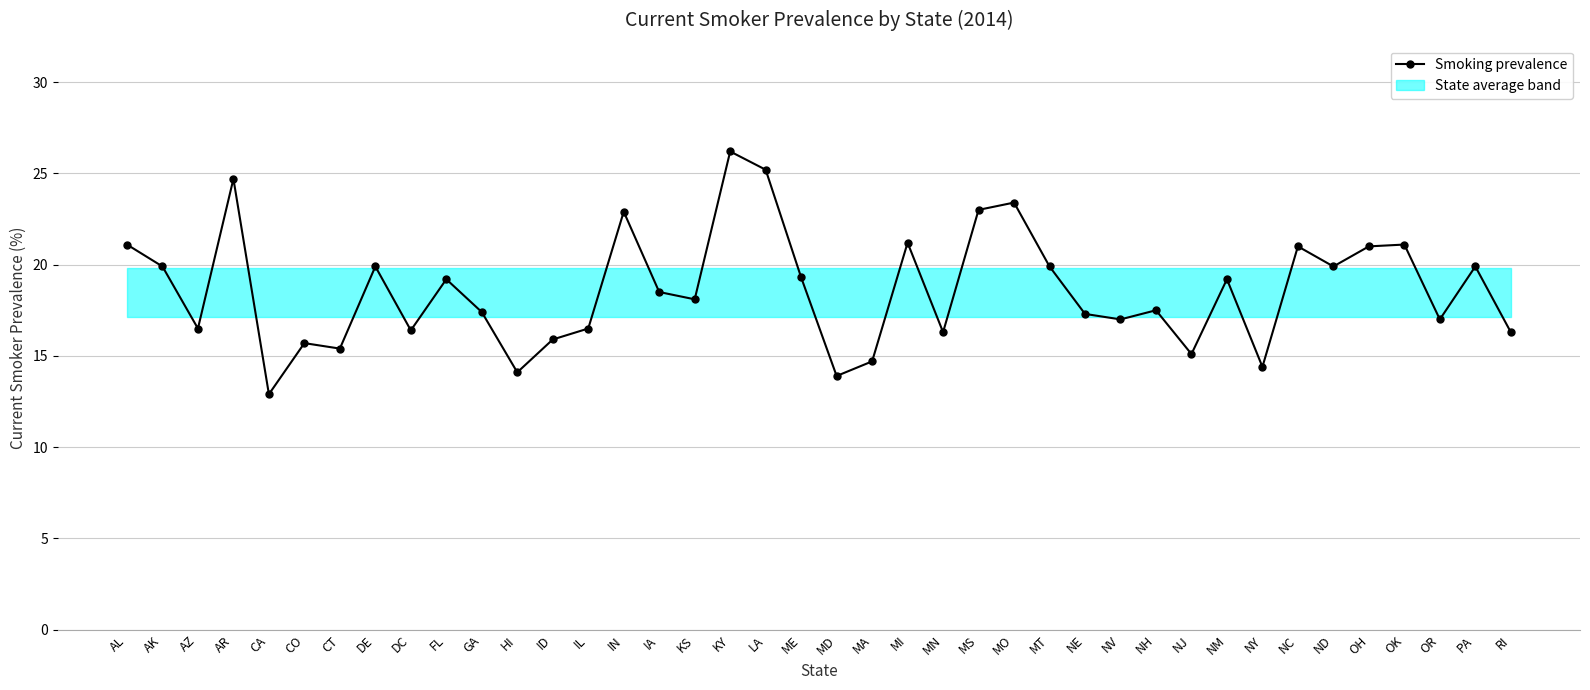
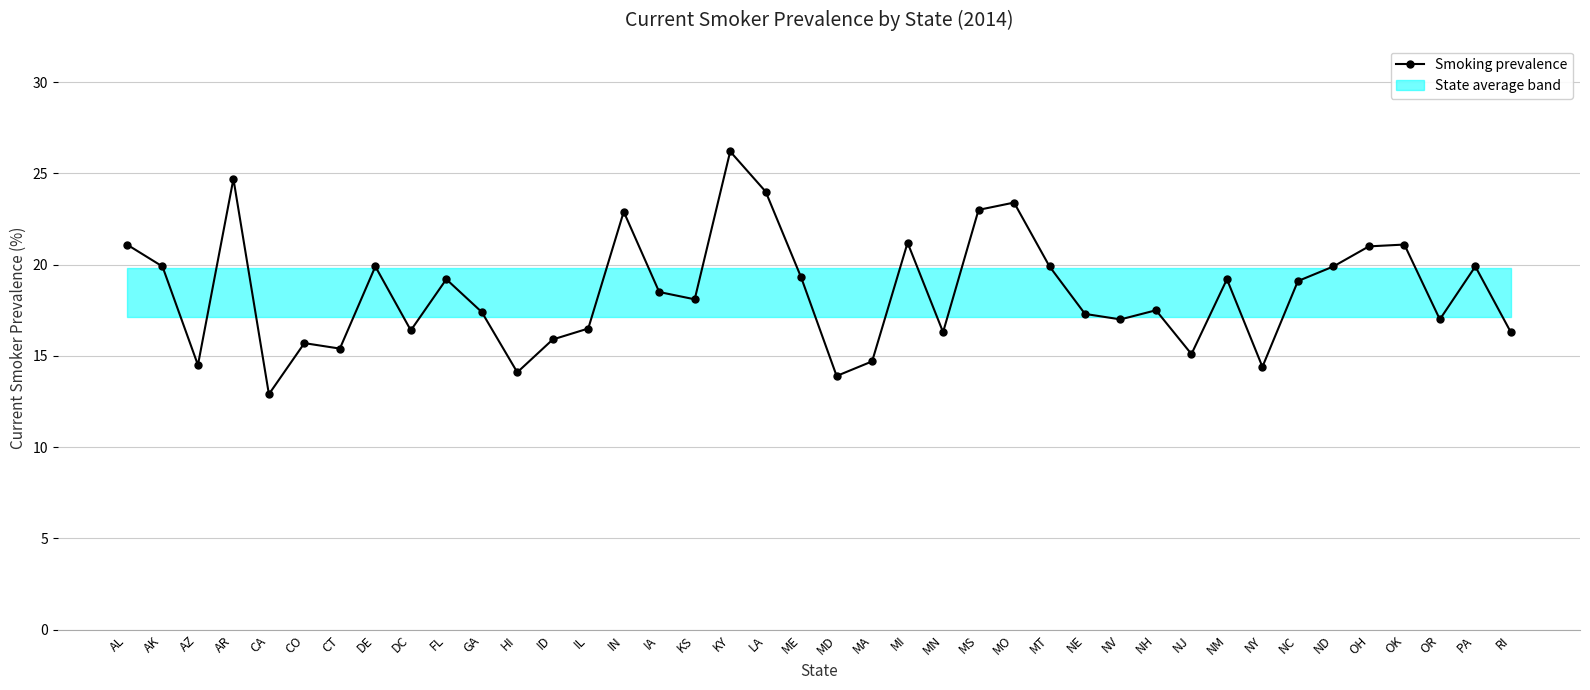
  {
    "Smoking prevalence": {
      "AL": 21.1,
-     "AZ": 16.5,
+     "AZ": 14.5,
      "AR": 24.7,
      "CA": 12.9,
      "CO": 15.7,
      "CT": 15.4,
      "DC": 16.4,
      "FL": 19.2,
      "GA": 17.4,
      "HI": 14.1,
      "ID": 15.9,
      "IL": 16.5,
      "IN": 22.9,
      "IA": 18.5,
      "KS": 18.1,
      "KY": 26.2,
-     "LA": 25.2,
+     "LA": 24.0,
      "ME": 19.3,
      "MD": 13.9,
      "MA": 14.7,
      "MI": 21.2,
      "MN": 16.3,
      "MS": 23.0,
      "MO": 23.4,
      "NE": 17.3,
      "NV": 17.0,
      "NH": 17.5,
      "NJ": 15.1,
      "NM": 19.2,
      "NY": 14.4,
-     "NC": 21.0,
+     "NC": 19.1,
      "OH": 21.0,
      "OK": 21.1,
      "OR": 17.0,
      "RI": 16.3
    },
    "State average band": {
      "AL": 19.8,
      "AZ": 19.8,
      "AR": 19.8,
      "CA": 19.8,
      "CO": 19.8,
      "CT": 19.8,
      "DC": 19.8,
      "FL": 19.8,
      "GA": 19.8,
      "HI": 19.8,
      "ID": 19.8,
      "IL": 19.8,
      "IN": 19.8,
      "IA": 19.8,
      "KS": 19.8,
      "KY": 19.8,
      "LA": 19.8,
      "ME": 19.8,
      "MD": 19.8,
      "MA": 19.8,
      "MI": 19.8,
      "MN": 19.8,
      "MS": 19.8,
      "MO": 19.8,
      "NE": 19.8,
      "NV": 19.8,
      "NH": 19.8,
      "NJ": 19.8,
      "NM": 19.8,
      "NY": 19.8,
      "NC": 19.8,
      "OH": 19.8,
      "OK": 19.8,
      "OR": 19.8,
      "RI": 19.8
    }
  }
